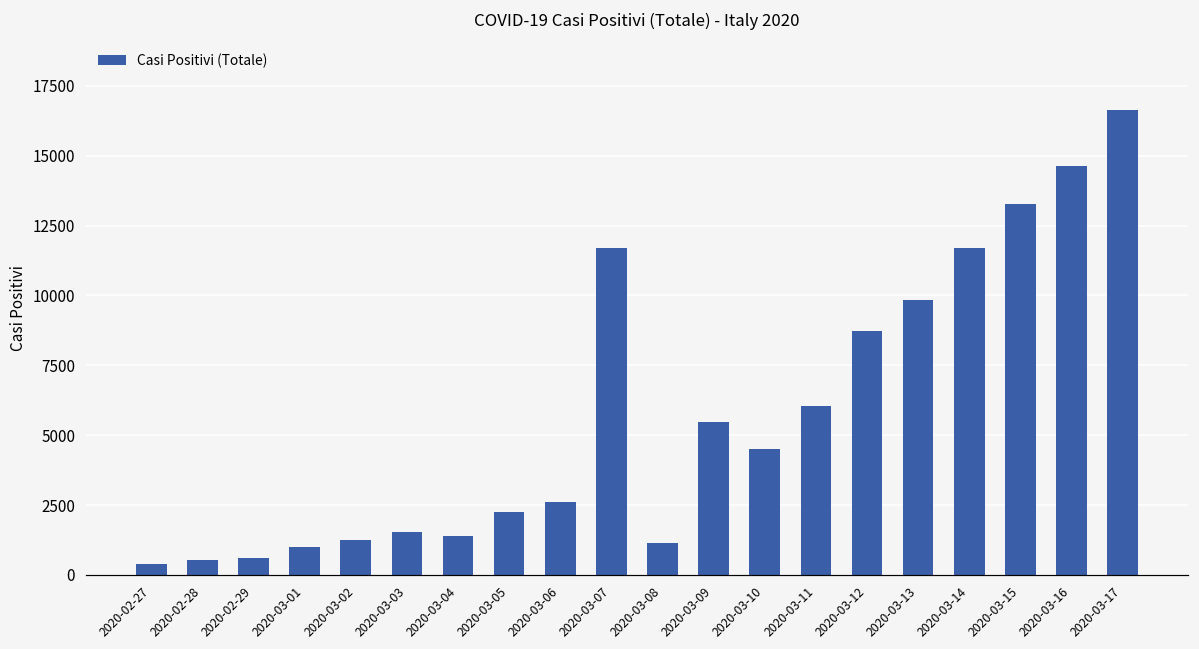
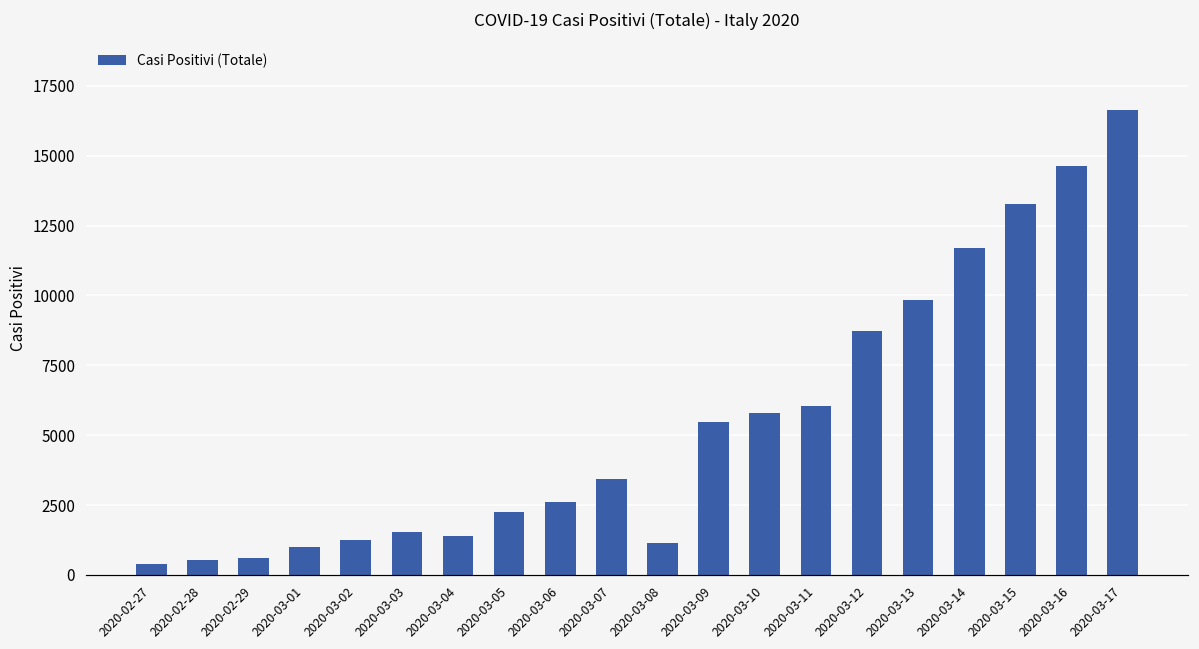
  {
    "2020-02-27": 400,
    "2020-02-28": 500,
    "2020-02-29": 600,
    "2020-03-01": 1000,
    "2020-03-02": 1300,
    "2020-03-03": 1500,
    "2020-03-04": 1400,
    "2020-03-05": 2300,
    "2020-03-06": 2600,
-   "2020-03-07": 11700,
+   "2020-03-07": 3400,
    "2020-03-08": 1200,
    "2020-03-09": 5500,
-   "2020-03-10": 4500,
+   "2020-03-10": 5800,
    "2020-03-11": 6000,
    "2020-03-12": 8700,
    "2020-03-13": 9800,
    "2020-03-14": 11700,
    "2020-03-15": 13300,
    "2020-03-16": 14600,
    "2020-03-17": 16600
  }
